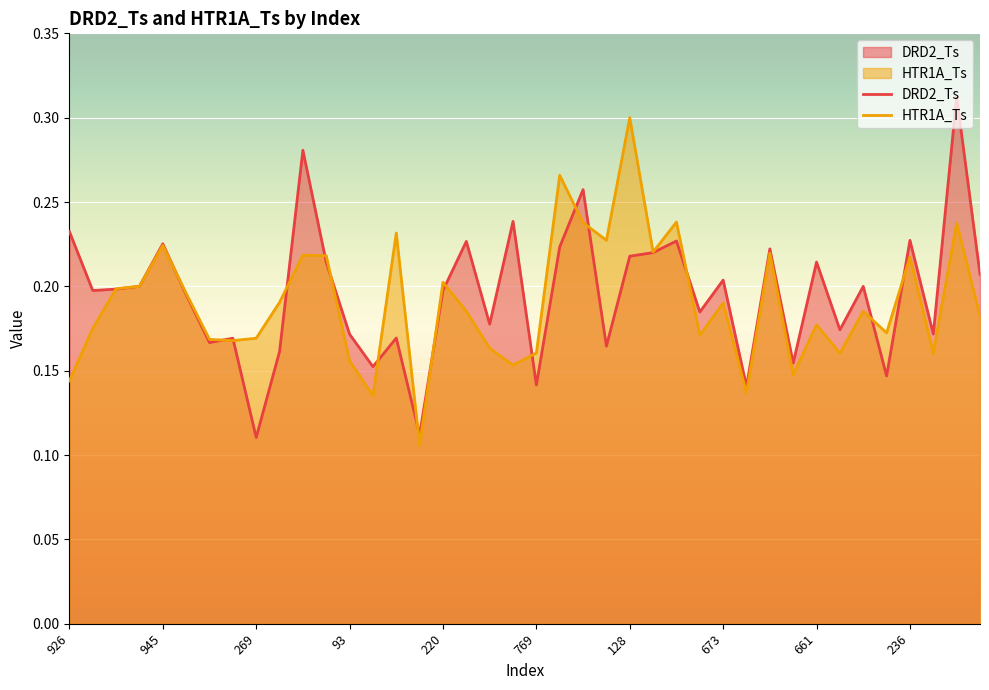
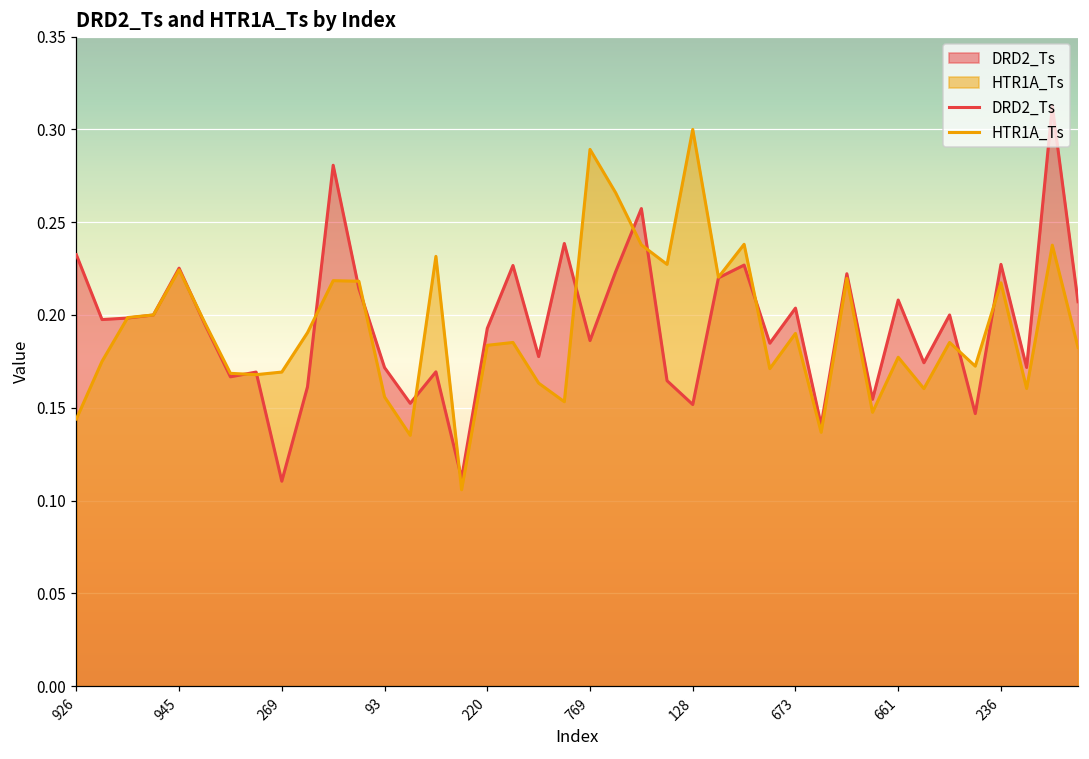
  {
    "DRD2_Ts": {
      "926": 0.232,
      "269": 0.110,
      "93": 0.172,
-     "220": 0.198,
-     "769": 0.142,
-     "128": 0.218,
+     "220": 0.193,
+     "769": 0.186,
+     "128": 0.152,
      "673": 0.204,
-     "661": 0.214,
+     "661": 0.208,
      "236": 0.227
    },
    "HTR1A_Ts": {
      "926": 0.144,
      "269": 0.169,
      "93": 0.156,
-     "220": 0.202,
-     "769": 0.160,
+     "220": 0.184,
+     "769": 0.289,
      "128": 0.300,
      "673": 0.190,
      "661": 0.177,
      "236": 0.217
    }
  }
